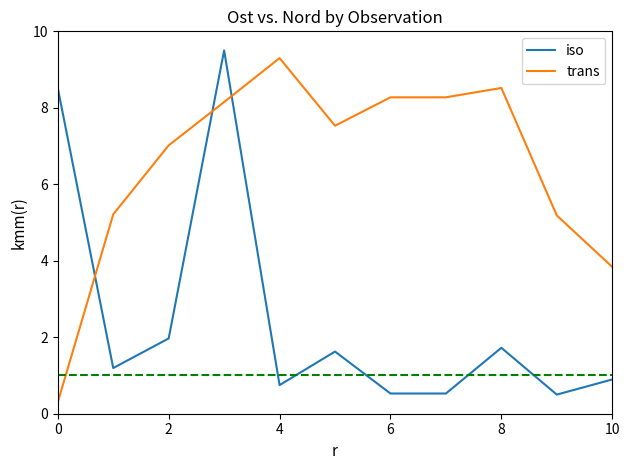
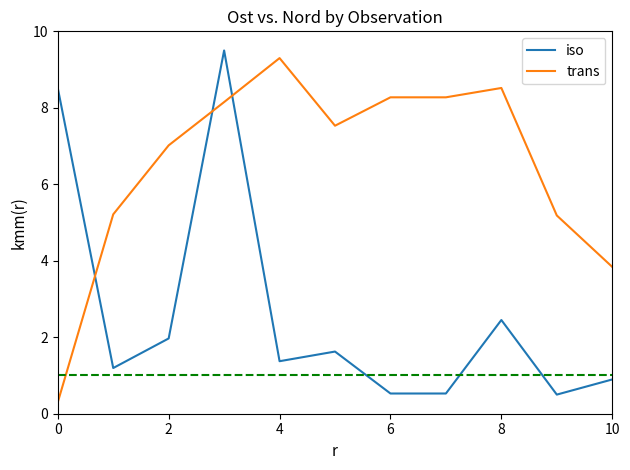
  {
    "iso": {
      "0": 8.5,
      "2": 2.0,
-     "4": 0.7,
+     "4": 1.4,
      "6": 0.5,
-     "8": 1.7,
+     "8": 2.5,
      "10": 0.9
    },
    "trans": {
      "0": 0.3,
      "2": 7.0,
      "4": 9.3,
      "6": 8.3,
      "8": 8.5,
      "10": 3.8
    }
  }
